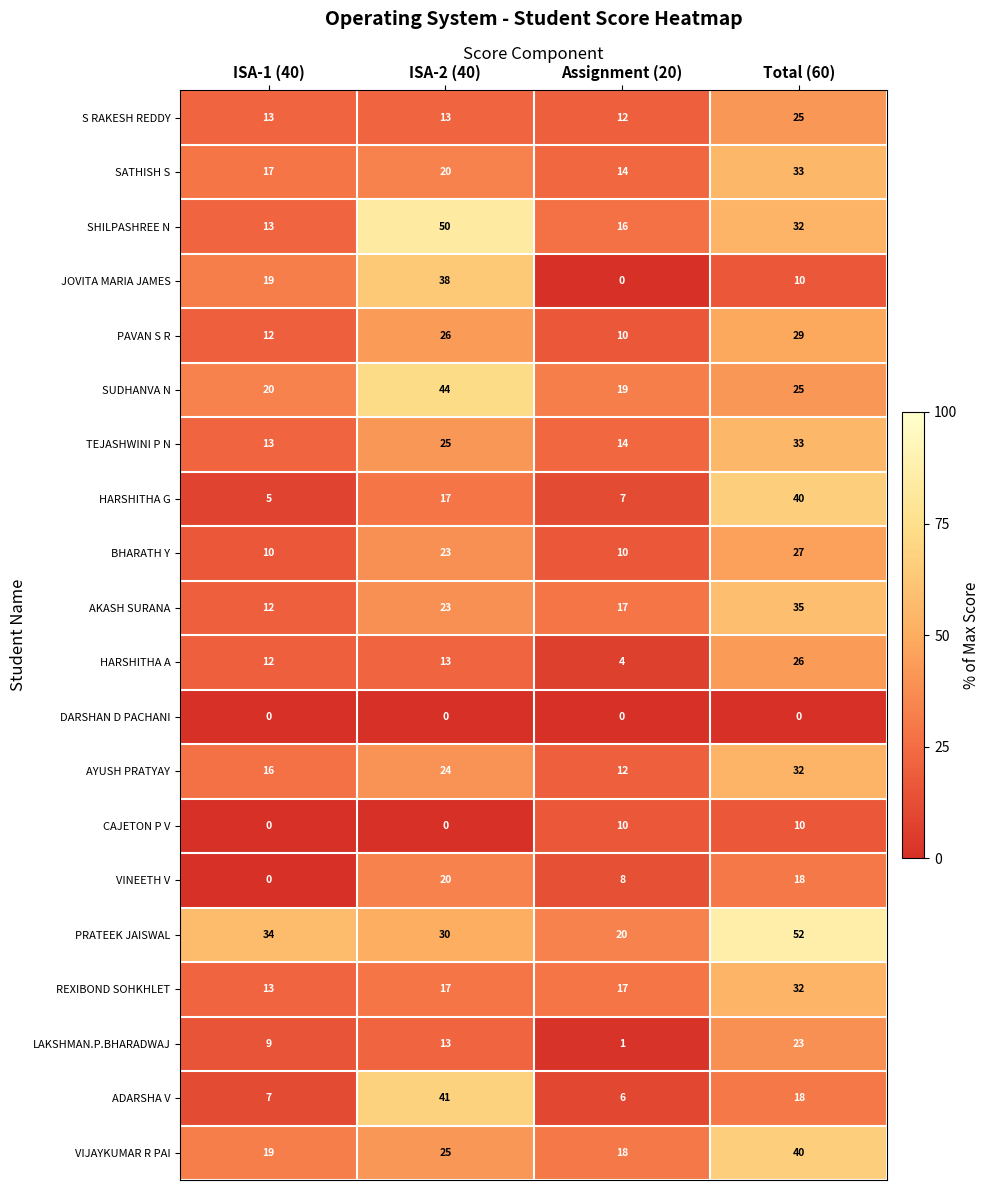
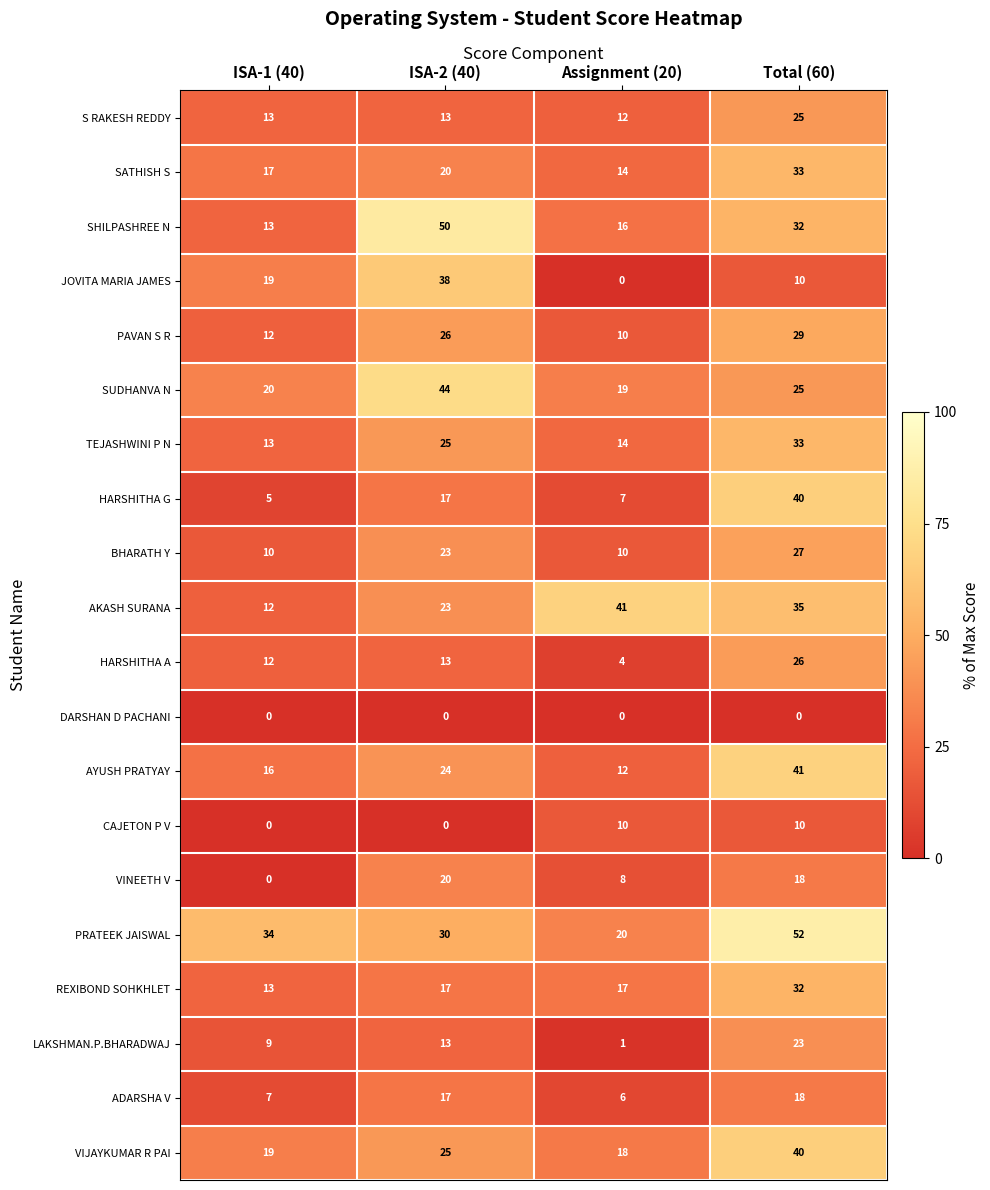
  {
    "S RAKESH REDDY": {
      "ISA-1 (40)": 13,
      "ISA-2 (40)": 13,
      "Assignment (20)": 12,
      "Total (60)": 25
    },
    "SATHISH S": {
      "ISA-1 (40)": 17,
      "ISA-2 (40)": 20,
      "Assignment (20)": 14,
      "Total (60)": 33
    },
    "SHILPASHREE N": {
      "ISA-1 (40)": 13,
      "ISA-2 (40)": 50,
      "Assignment (20)": 16,
      "Total (60)": 32
    },
    "JOVITA MARIA JAMES": {
      "ISA-1 (40)": 19,
      "ISA-2 (40)": 38,
      "Assignment (20)": 0,
      "Total (60)": 10
    },
    "PAVAN S R": {
      "ISA-1 (40)": 12,
      "ISA-2 (40)": 26,
      "Assignment (20)": 10,
      "Total (60)": 29
    },
    "SUDHANVA N": {
      "ISA-1 (40)": 20,
      "ISA-2 (40)": 44,
      "Assignment (20)": 19,
      "Total (60)": 25
    },
    "TEJASHWINI P N": {
      "ISA-1 (40)": 13,
      "ISA-2 (40)": 25,
      "Assignment (20)": 14,
      "Total (60)": 33
    },
    "HARSHITHA G": {
      "ISA-1 (40)": 5,
      "ISA-2 (40)": 17,
      "Assignment (20)": 7,
      "Total (60)": 40
    },
    "BHARATH Y": {
      "ISA-1 (40)": 10,
      "ISA-2 (40)": 23,
      "Assignment (20)": 10,
      "Total (60)": 27
    },
    "AKASH SURANA": {
      "ISA-1 (40)": 12,
      "ISA-2 (40)": 23,
-     "Assignment (20)": 17,
+     "Assignment (20)": 41,
      "Total (60)": 35
    },
    "HARSHITHA A": {
      "ISA-1 (40)": 12,
      "ISA-2 (40)": 13,
      "Assignment (20)": 4,
      "Total (60)": 26
    },
    "DARSHAN D PACHANI": {
      "ISA-1 (40)": 0,
      "ISA-2 (40)": 0,
      "Assignment (20)": 0,
      "Total (60)": 0
    },
    "AYUSH PRATYAY": {
      "ISA-1 (40)": 16,
      "ISA-2 (40)": 24,
      "Assignment (20)": 12,
-     "Total (60)": 32
+     "Total (60)": 41
    },
    "CAJETON P V": {
      "ISA-1 (40)": 0,
      "ISA-2 (40)": 0,
      "Assignment (20)": 10,
      "Total (60)": 10
    },
    "VINEETH V": {
      "ISA-1 (40)": 0,
      "ISA-2 (40)": 20,
      "Assignment (20)": 8,
      "Total (60)": 18
    },
    "PRATEEK JAISWAL": {
      "ISA-1 (40)": 34,
      "ISA-2 (40)": 30,
      "Assignment (20)": 20,
      "Total (60)": 52
    },
    "REXIBOND SOHKHLET": {
      "ISA-1 (40)": 13,
      "ISA-2 (40)": 17,
      "Assignment (20)": 17,
      "Total (60)": 32
    },
    "LAKSHMAN.P.BHARADWAJ": {
      "ISA-1 (40)": 9,
      "ISA-2 (40)": 13,
      "Assignment (20)": 1,
      "Total (60)": 23
    },
    "ADARSHA V": {
      "ISA-1 (40)": 7,
-     "ISA-2 (40)": 41,
+     "ISA-2 (40)": 17,
      "Assignment (20)": 6,
      "Total (60)": 18
    },
    "VIJAYKUMAR R PAI": {
      "ISA-1 (40)": 19,
      "ISA-2 (40)": 25,
      "Assignment (20)": 18,
      "Total (60)": 40
    }
  }
